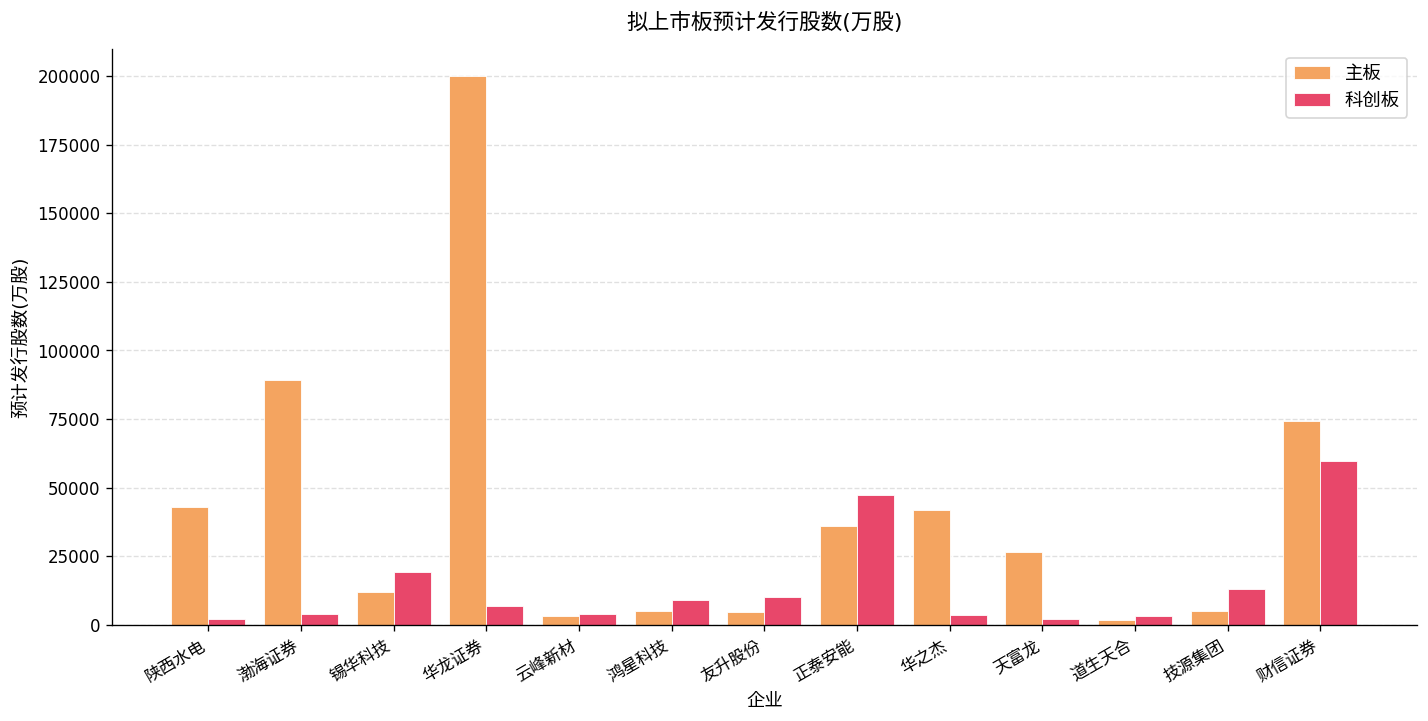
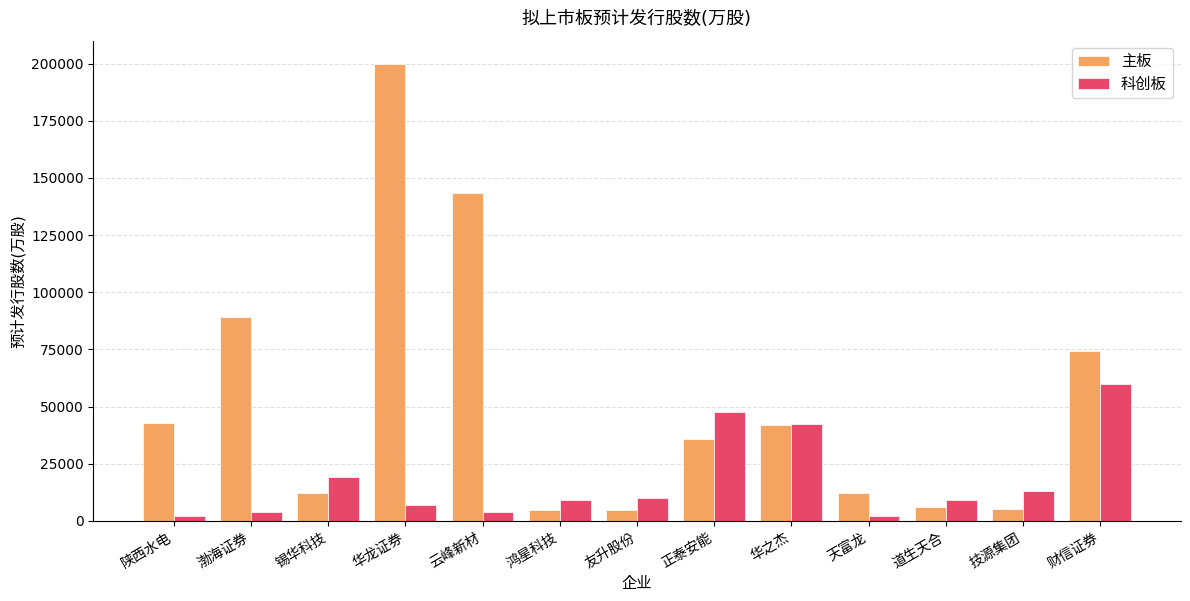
  {
    "主板": {
      "陕西水电": 43000,
      "渤海证券": 89000,
      "锡华科技": 12000,
      "华龙证券": 200000,
-     "云峰新材": 3000,
+     "云峰新材": 143000,
      "鸿星科技": 5000,
      "友升股份": 5000,
      "正泰安能": 36000,
      "华之杰": 42000,
-     "天富龙": 27000,
-     "道生天合": 2000,
+     "天富龙": 12000,
+     "道生天合": 6000,
      "技源集团": 5000,
      "财信证券": 74000
    },
    "科创板": {
      "陕西水电": 2000,
      "渤海证券": 4000,
      "锡华科技": 19000,
      "华龙证券": 7000,
      "云峰新材": 4000,
      "鸿星科技": 9000,
      "友升股份": 10000,
      "正泰安能": 47000,
-     "华之杰": 4000,
+     "华之杰": 42000,
      "天富龙": 2000,
-     "道生天合": 3000,
+     "道生天合": 9000,
      "技源集团": 13000,
      "财信证券": 60000
    }
  }
